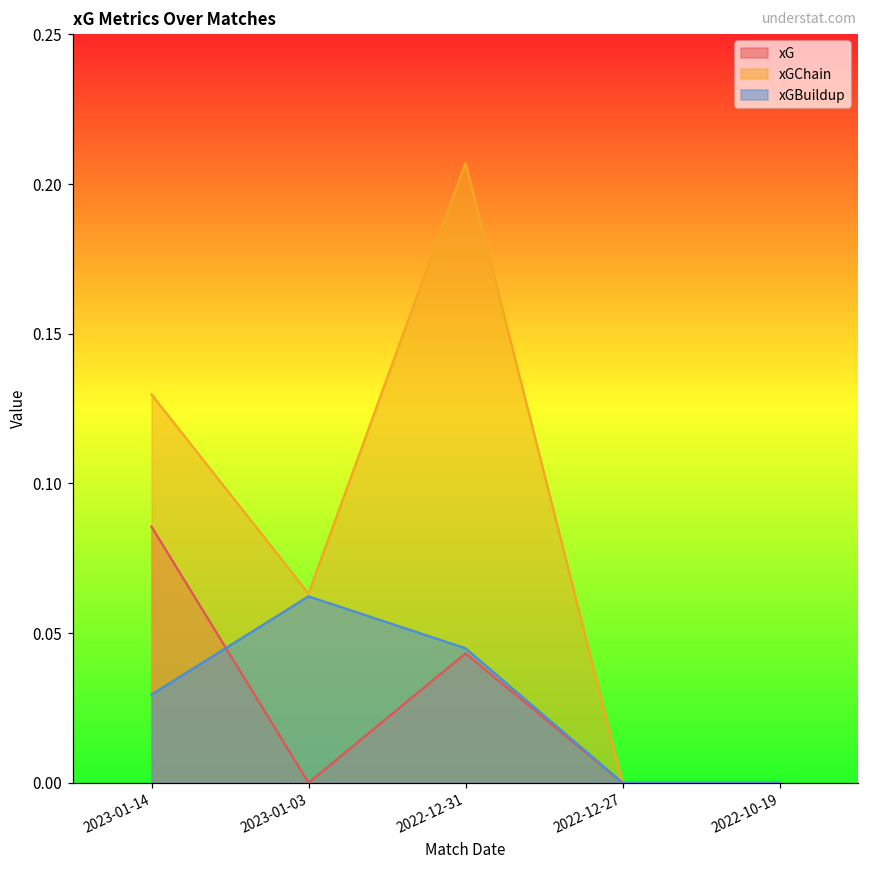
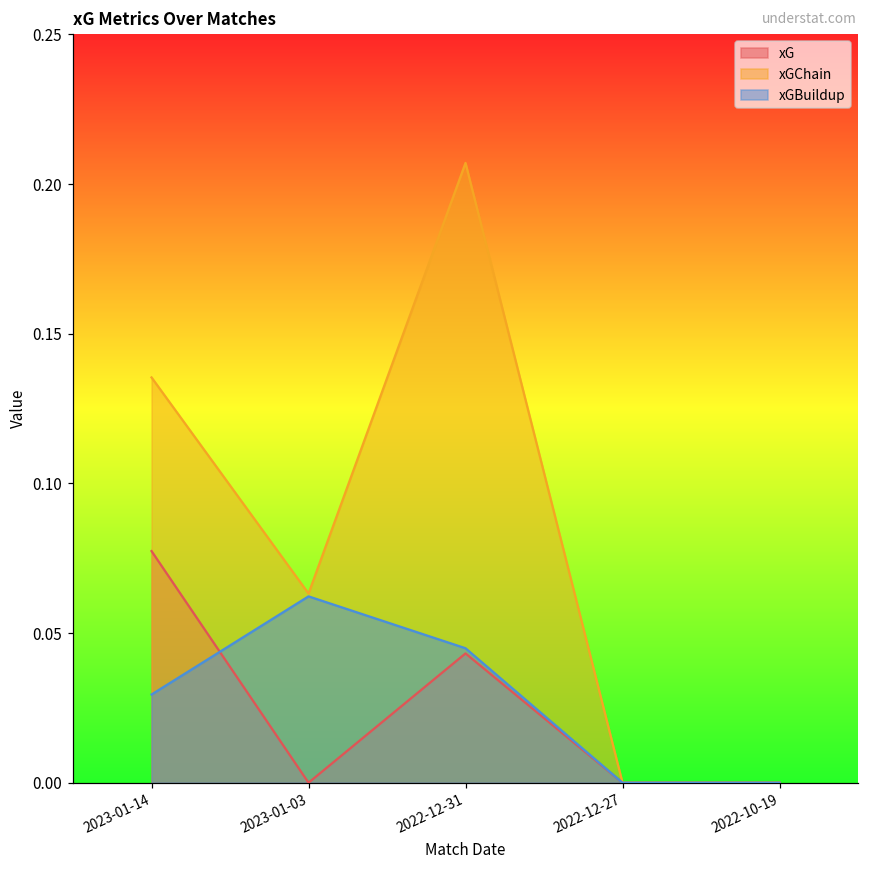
  {
    "xG": {
-     "2023-01-14": 0.086,
+     "2023-01-14": 0.077,
      "2023-01-03": 0.000,
      "2022-12-31": 0.043
    },
    "xGChain": {
-     "2023-01-14": 0.130,
+     "2023-01-14": 0.135,
      "2023-01-03": 0.063,
      "2022-12-31": 0.207
    },
    "xGBuildup": {
      "2023-01-14": 0.029,
      "2023-01-03": 0.062,
      "2022-12-31": 0.045
    }
  }
